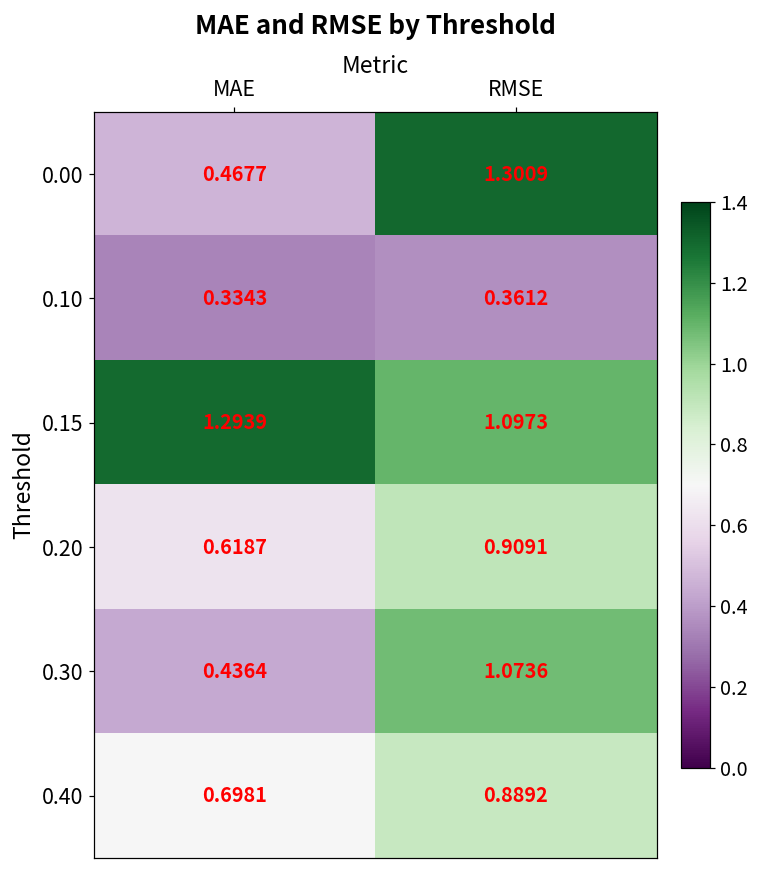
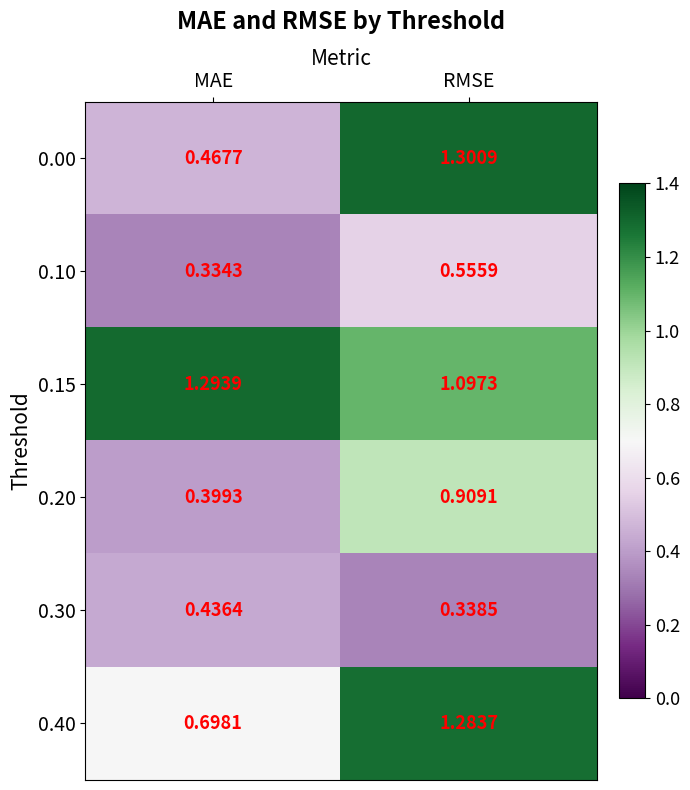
  {
    "0.00": {
      "MAE": 0.4677,
      "RMSE": 1.3009
    },
    "0.10": {
      "MAE": 0.3343,
-     "RMSE": 0.3612
+     "RMSE": 0.5559
    },
    "0.15": {
      "MAE": 1.2939,
      "RMSE": 1.0973
    },
    "0.20": {
-     "MAE": 0.6187,
+     "MAE": 0.3993,
      "RMSE": 0.9091
    },
    "0.30": {
      "MAE": 0.4364,
-     "RMSE": 1.0736
+     "RMSE": 0.3385
    },
    "0.40": {
      "MAE": 0.6981,
-     "RMSE": 0.8892
+     "RMSE": 1.2837
    }
  }
